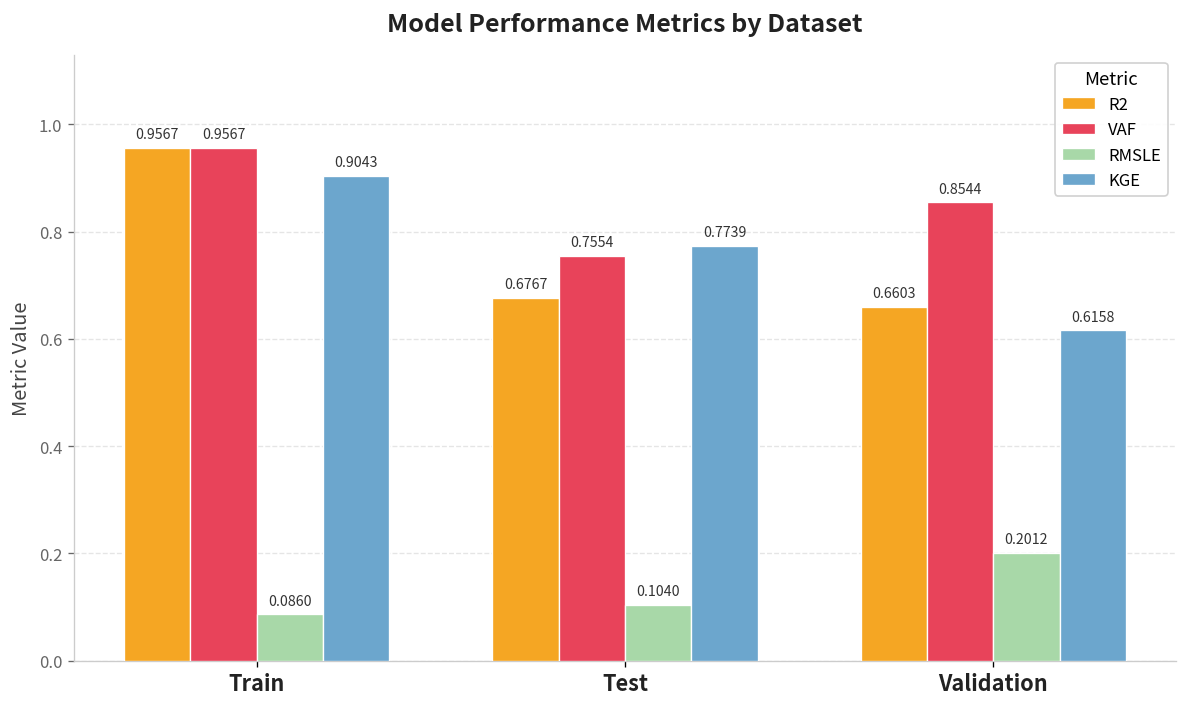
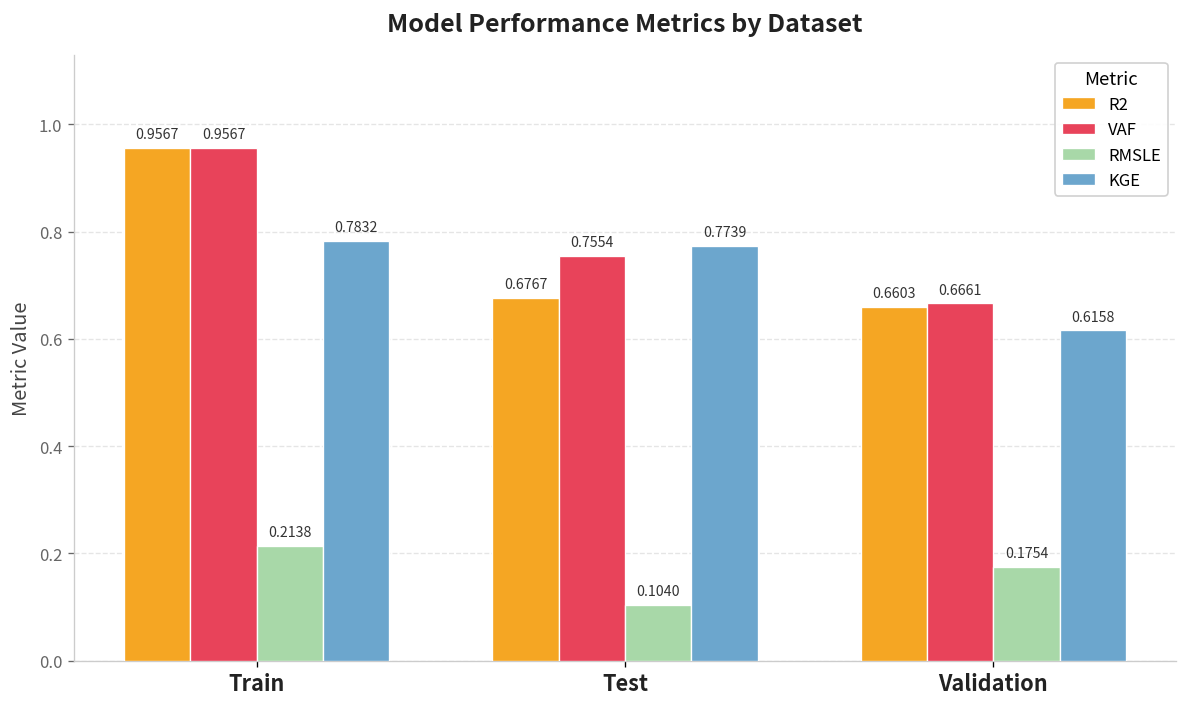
  {
    "R2": {
      "Train": 0.9567,
      "Test": 0.6767,
      "Validation": 0.6603
    },
    "VAF": {
      "Train": 0.9567,
      "Test": 0.7554,
-     "Validation": 0.8544
+     "Validation": 0.6661
    },
    "RMSLE": {
-     "Train": 0.0860,
+     "Train": 0.2138,
      "Test": 0.1040,
-     "Validation": 0.2012
+     "Validation": 0.1754
    },
    "KGE": {
-     "Train": 0.9043,
+     "Train": 0.7832,
      "Test": 0.7739,
      "Validation": 0.6158
    }
  }
